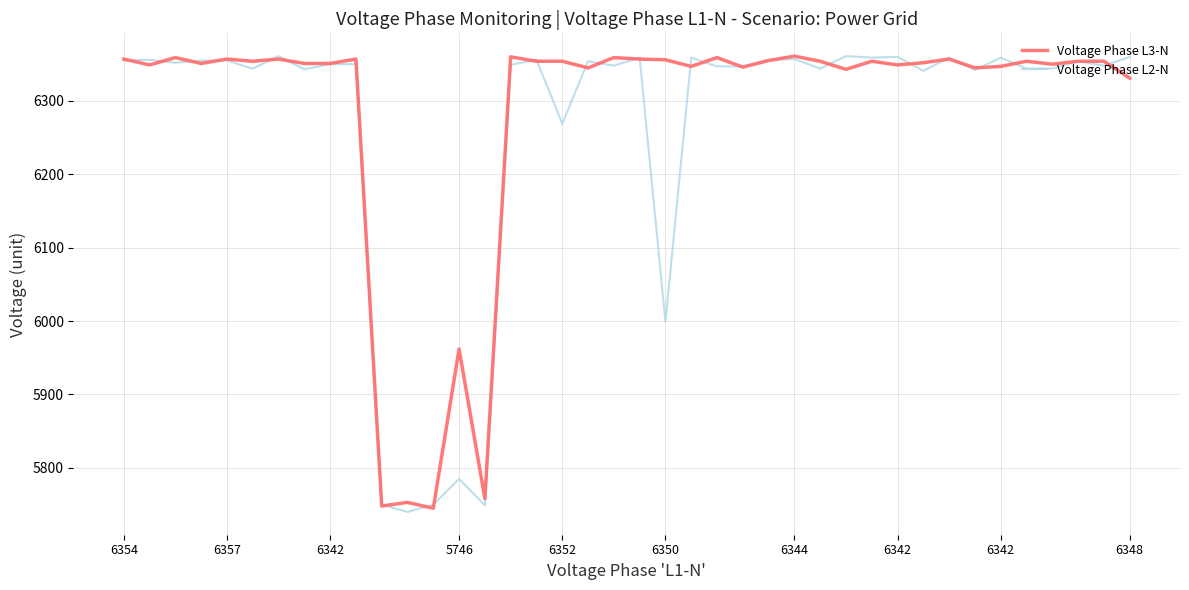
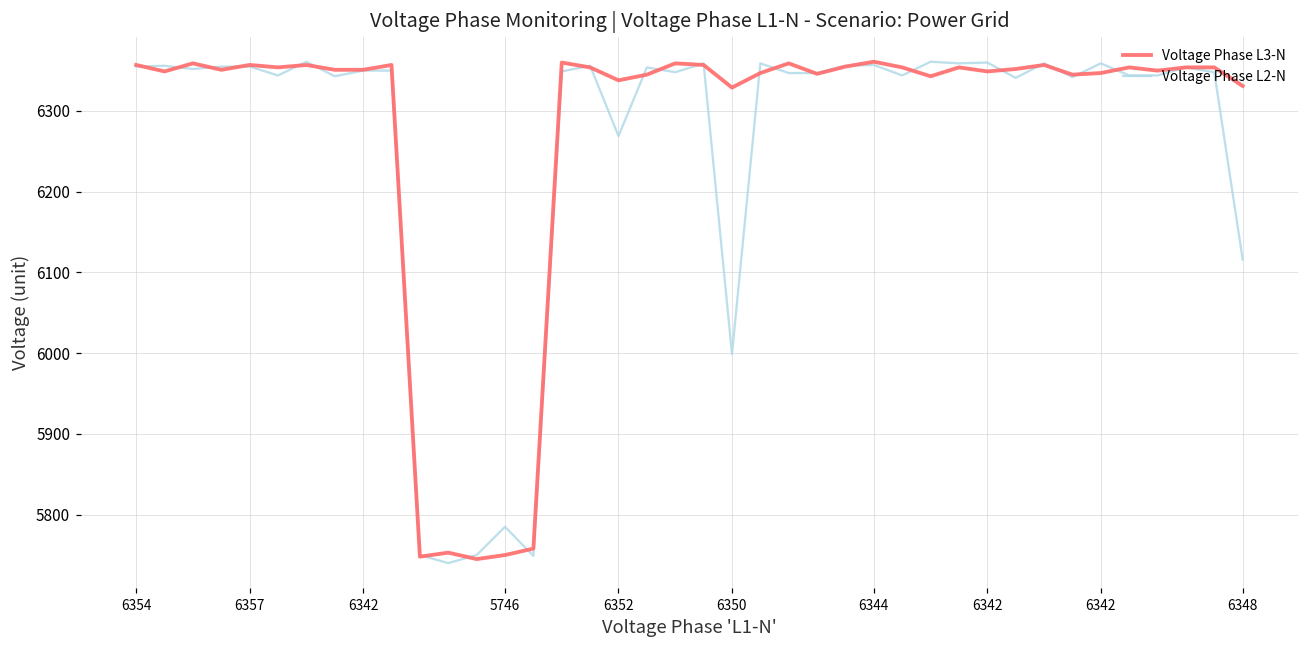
  {
    "Voltage Phase L3-N": {
-     "5746": 5960,
-     "6352": 6350,
-     "6350": 6360,
+     "5746": 5750,
+     "6352": 6340,
+     "6350": 6330,
      "6344": 6360,
      "6348": 6330
    },
    "Voltage Phase L2-N": {
      "5746": 5790,
      "6352": 6270,
      "6350": 6000,
      "6344": 6360,
-     "6348": 6360
+     "6348": 6120
    }
  }
